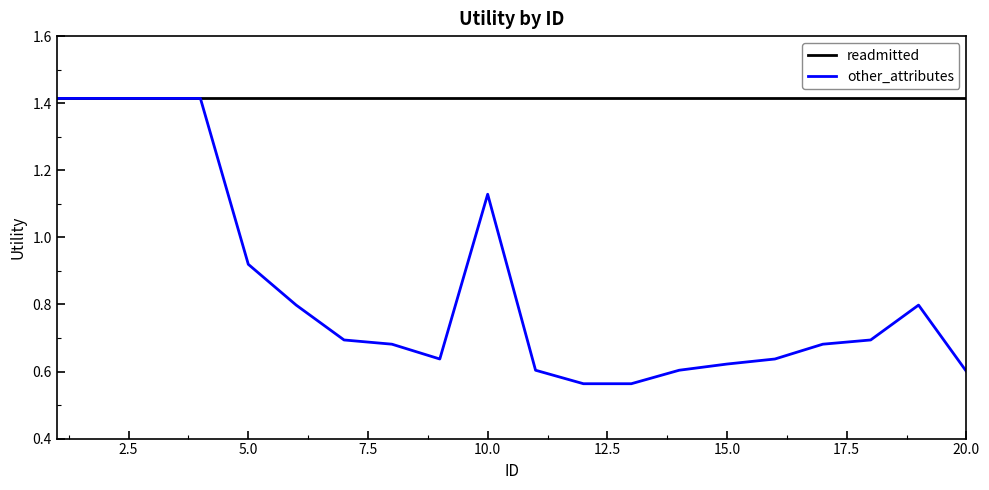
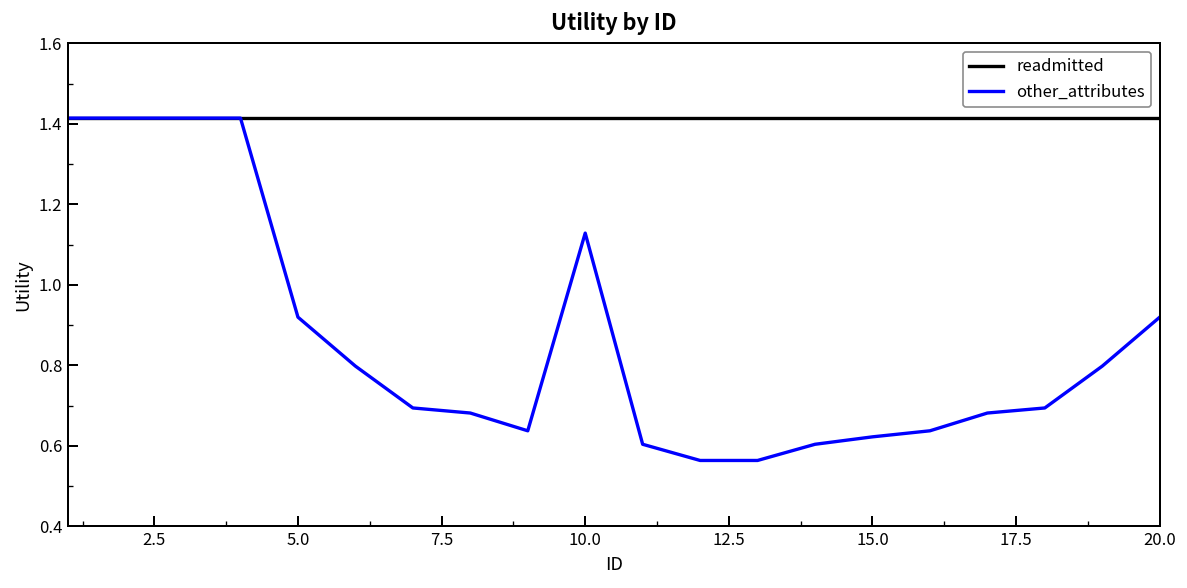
  {
    "readmitted": {
      "5.0": 1.41,
      "10.0": 1.41,
      "15.0": 1.41,
      "20.0": 1.41
    },
    "other_attributes": {
      "5.0": 0.92,
      "10.0": 1.13,
      "15.0": 0.62,
-     "20.0": 0.60
+     "20.0": 0.92
    }
  }
